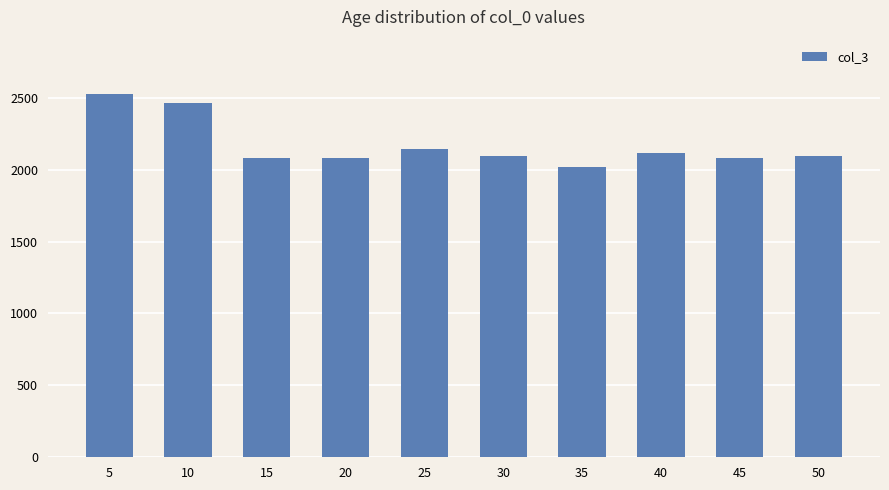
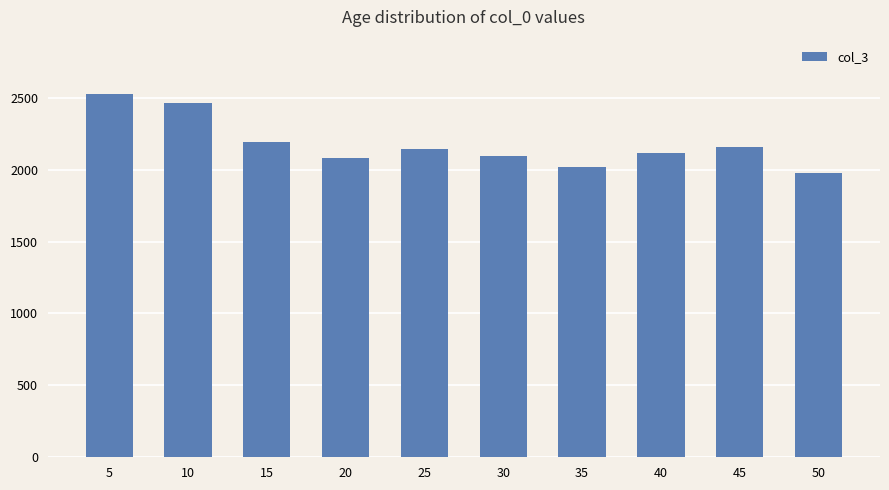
  {
    "5": 2520,
    "10": 2460,
-   "15": 2080,
+   "15": 2190,
    "20": 2080,
    "25": 2140,
    "30": 2100,
    "35": 2020,
    "40": 2120,
-   "45": 2080,
-   "50": 2090
+   "45": 2160,
+   "50": 1980
  }
